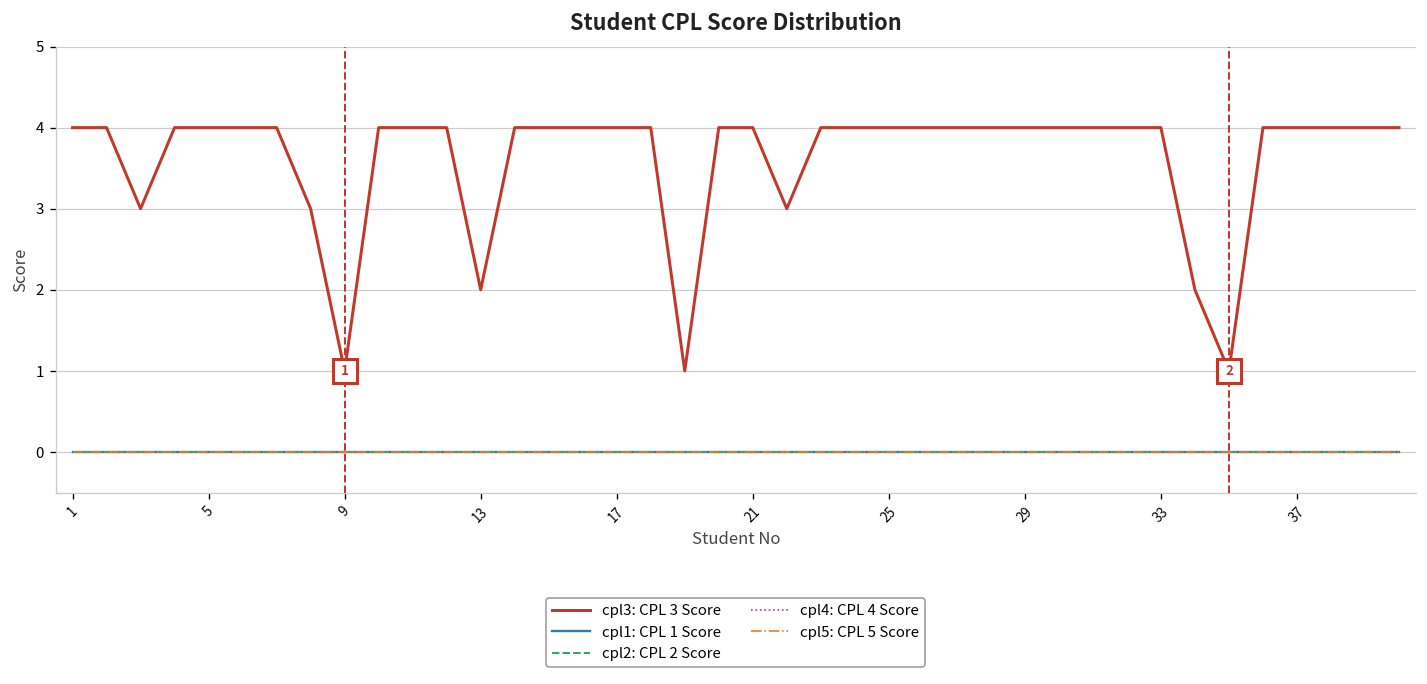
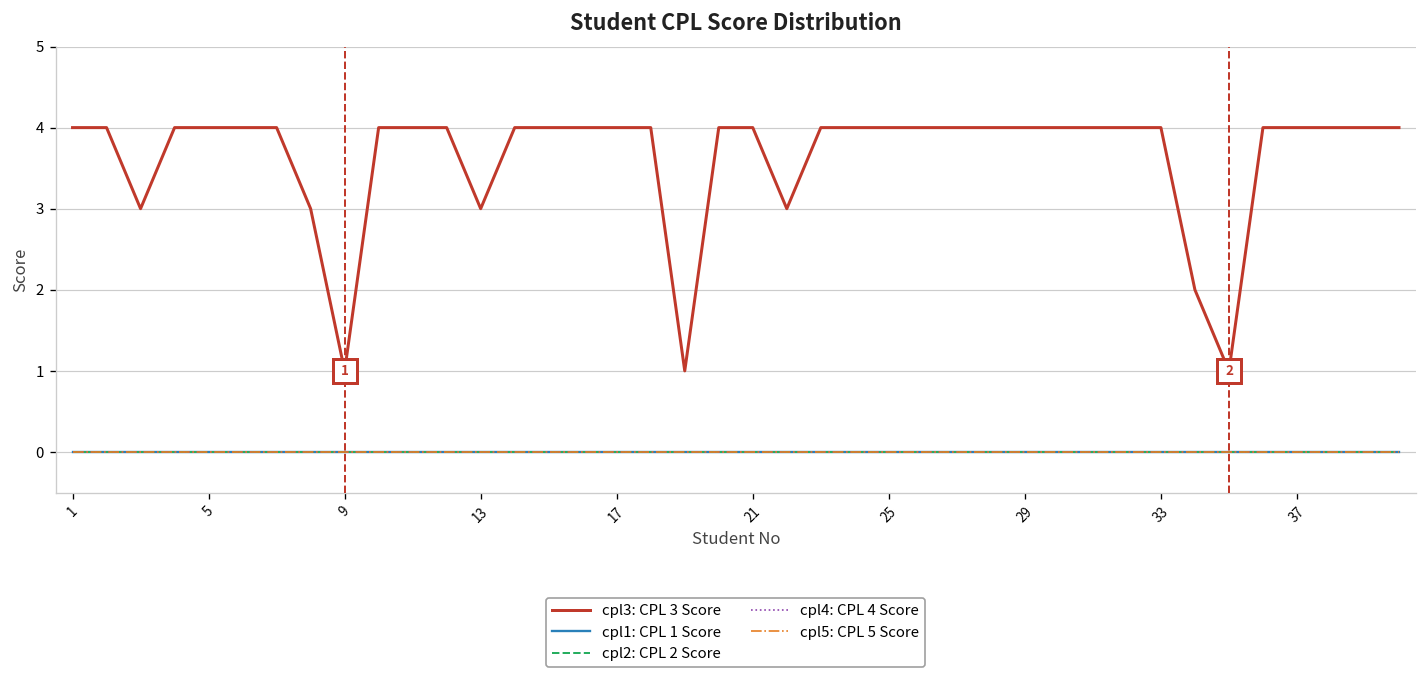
  {
    "cpl3: CPL 3 Score": {
      "1": 4,
      "5": 4,
-     "13": 2,
+     "13": 3,
      "17": 4,
      "21": 4,
      "25": 4,
      "29": 4,
      "33": 4,
      "37": 4
    },
    "cpl5: CPL 5 Score": {
      "1": 0,
      "5": 0,
      "9": 0,
      "13": 0,
      "17": 0,
      "21": 0,
      "25": 0,
      "29": 0,
      "33": 0,
      "37": 0
    }
  }
